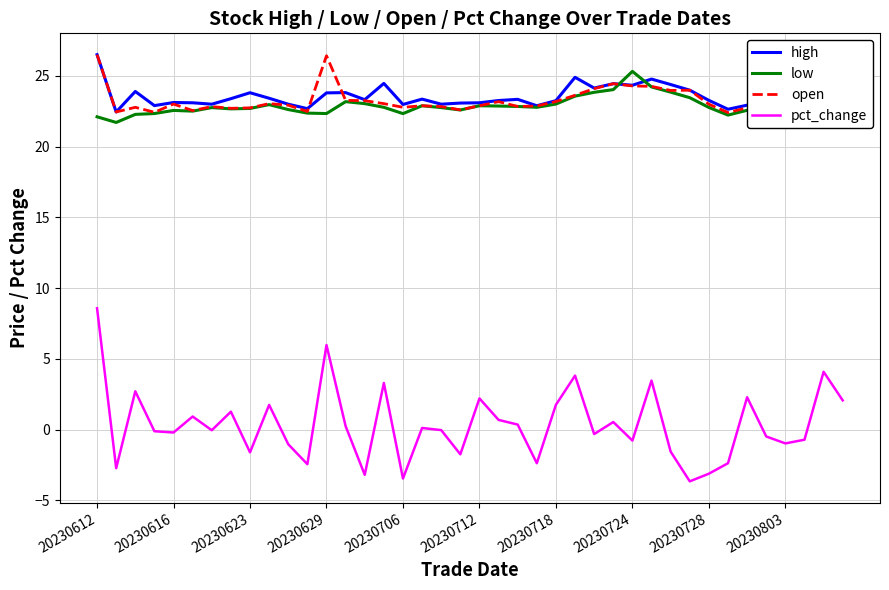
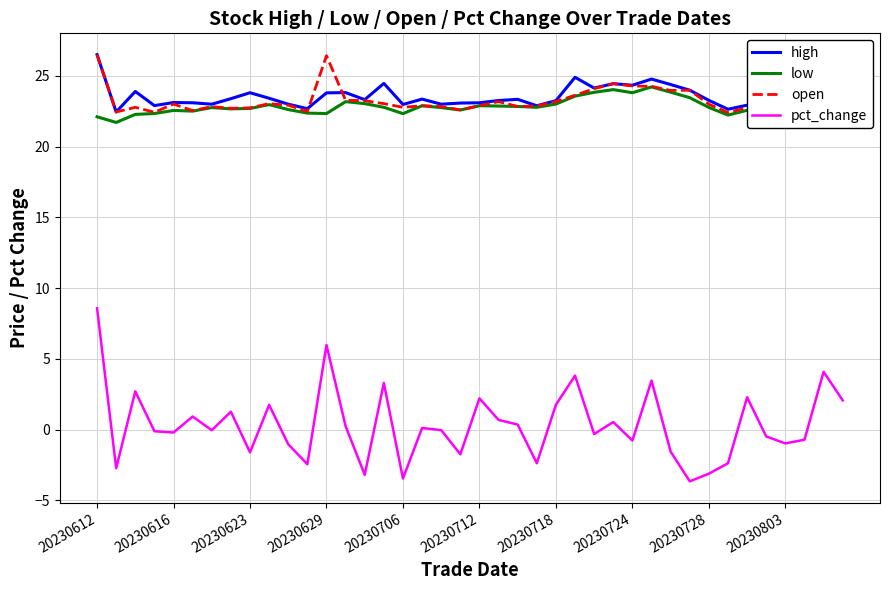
  {
    "high": {
      "20230623": 23.8,
      "20230629": 23.8,
      "20230706": 23.0,
      "20230712": 23.1,
      "20230728": 23.3
    },
    "low": {
      "20230612": 22.1,
      "20230616": 22.6,
      "20230629": 22.3,
      "20230706": 22.3,
      "20230718": 23.0,
-     "20230724": 25.3,
+     "20230724": 23.8,
      "20230728": 22.8
    },
    "open": {
      "20230629": 26.4,
      "20230706": 22.8,
      "20230728": 23.0
    },
    "pct_change": {
      "20230612": 8.6,
      "20230616": -0.2,
      "20230623": -1.6,
      "20230629": 6.0,
      "20230706": -3.5,
      "20230712": 2.2,
      "20230718": 1.8,
      "20230724": -0.8,
      "20230728": -3.1,
      "20230803": -1.0
    }
  }
